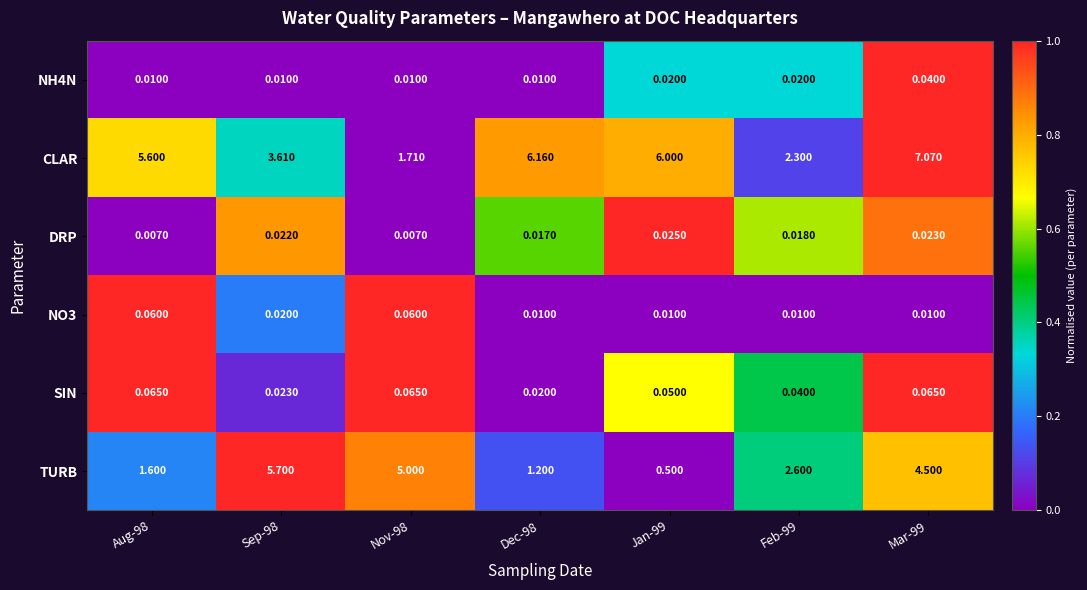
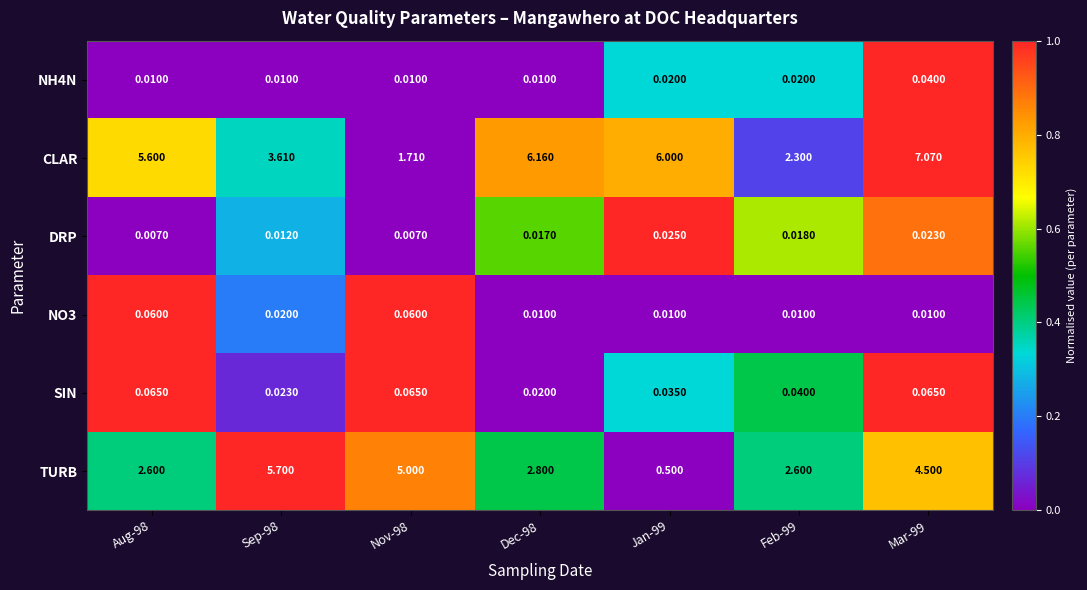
  {
    "NH4N": {
      "Aug-98": 0.0100,
      "Sep-98": 0.0100,
      "Nov-98": 0.0100,
      "Dec-98": 0.0100,
      "Jan-99": 0.0200,
      "Feb-99": 0.0200,
      "Mar-99": 0.0400
    },
    "CLAR": {
      "Aug-98": 5.600,
      "Sep-98": 3.610,
      "Nov-98": 1.710,
      "Dec-98": 6.160,
      "Jan-99": 6.000,
      "Feb-99": 2.300,
      "Mar-99": 7.070
    },
    "DRP": {
      "Aug-98": 0.0070,
-     "Sep-98": 0.0220,
+     "Sep-98": 0.0120,
      "Nov-98": 0.0070,
      "Dec-98": 0.0170,
      "Jan-99": 0.0250,
      "Feb-99": 0.0180,
      "Mar-99": 0.0230
    },
    "NO3": {
      "Aug-98": 0.0600,
      "Sep-98": 0.0200,
      "Nov-98": 0.0600,
      "Dec-98": 0.0100,
      "Jan-99": 0.0100,
      "Feb-99": 0.0100,
      "Mar-99": 0.0100
    },
    "SIN": {
      "Aug-98": 0.0650,
      "Sep-98": 0.0230,
      "Nov-98": 0.0650,
      "Dec-98": 0.0200,
-     "Jan-99": 0.0500,
+     "Jan-99": 0.0350,
      "Feb-99": 0.0400,
      "Mar-99": 0.0650
    },
    "TURB": {
-     "Aug-98": 1.600,
+     "Aug-98": 2.600,
      "Sep-98": 5.700,
      "Nov-98": 5.000,
-     "Dec-98": 1.200,
+     "Dec-98": 2.800,
      "Jan-99": 0.500,
      "Feb-99": 2.600,
      "Mar-99": 4.500
    }
  }
